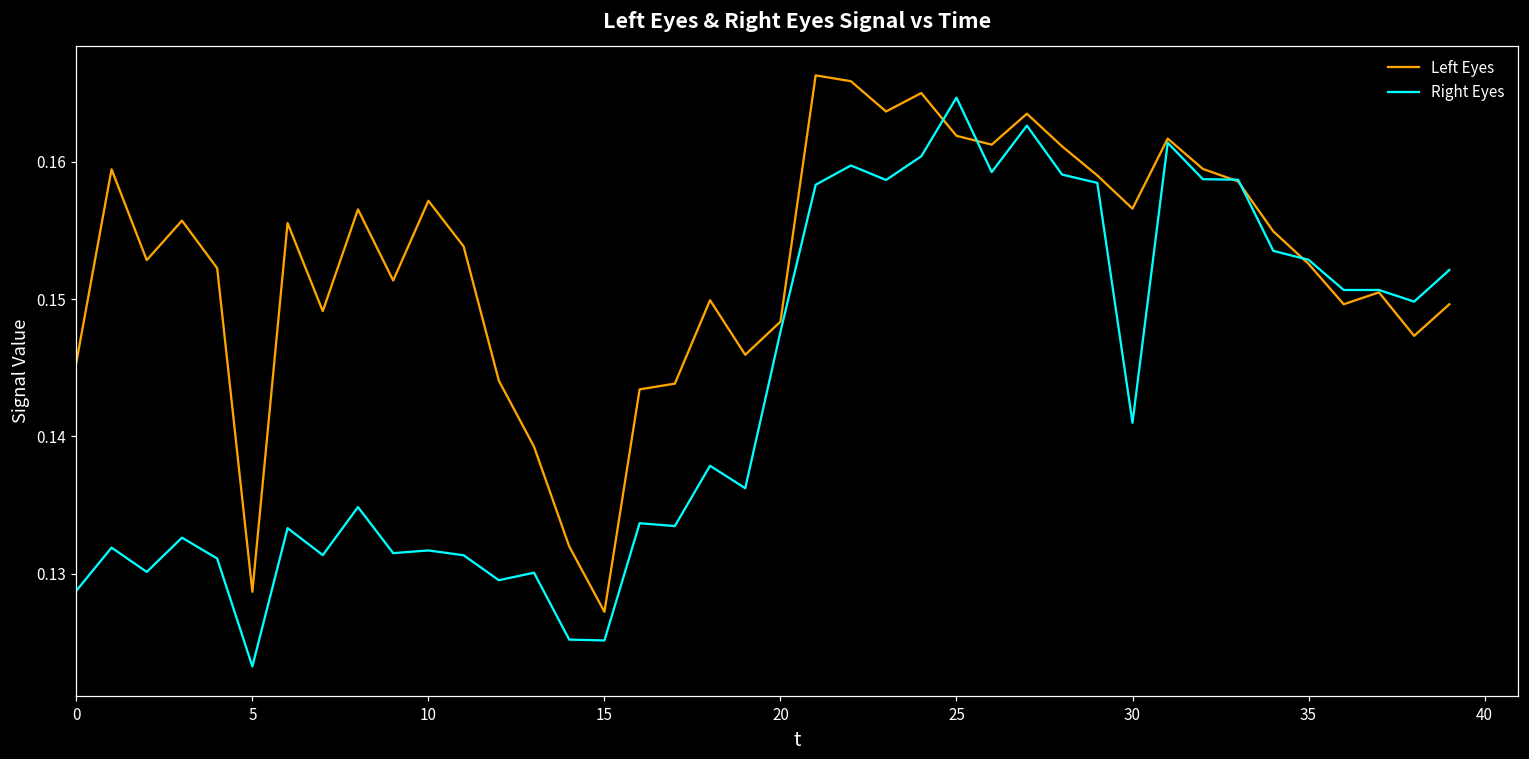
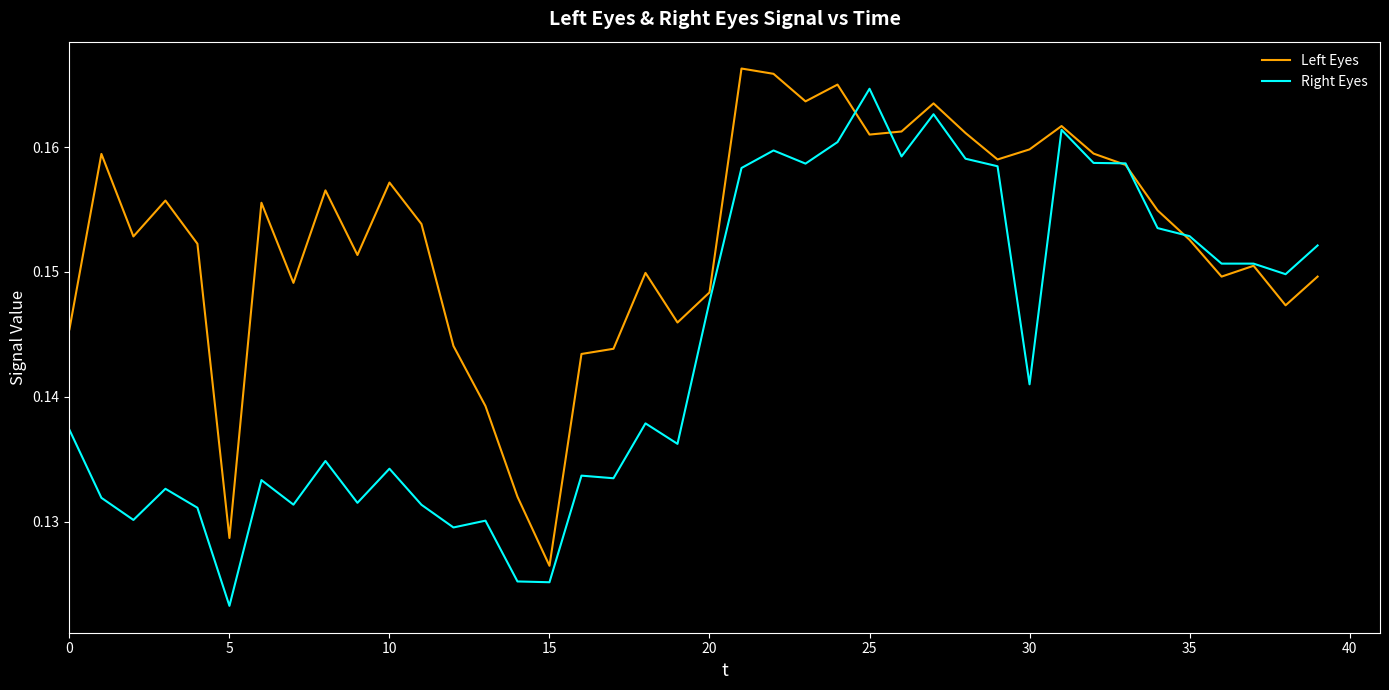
  {
    "Left Eyes": {
      "0": 0.1454,
      "5": 0.1287,
      "10": 0.1572,
-     "15": 0.1272,
+     "15": 0.1265,
      "20": 0.1484,
-     "25": 0.1619,
-     "30": 0.1566,
+     "25": 0.1610,
+     "30": 0.1598,
      "35": 0.1526
    },
    "Right Eyes": {
-     "0": 0.1288,
+     "0": 0.1374,
      "5": 0.1233,
-     "10": 0.1317,
+     "10": 0.1342,
      "15": 0.1251,
      "20": 0.1476,
      "25": 0.1647,
      "30": 0.1410,
      "35": 0.1529
    }
  }
